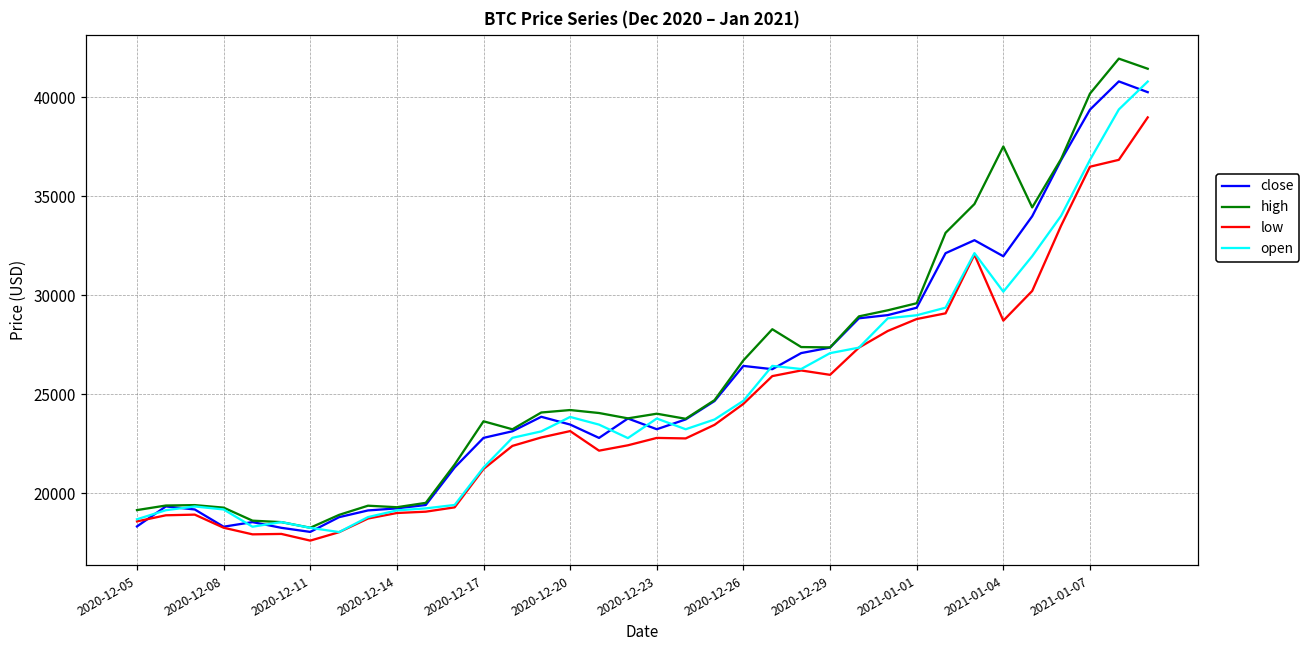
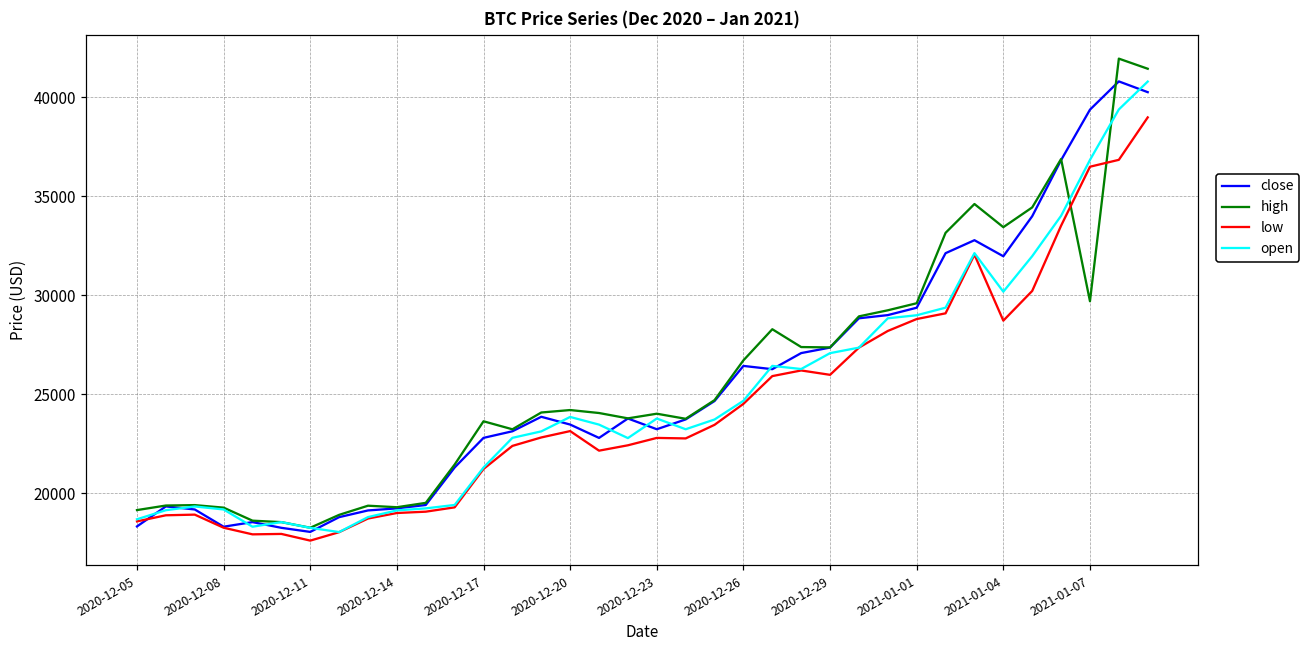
  {
    "close": {
      "2020-12-05": 18300,
      "2020-12-11": 18100,
      "2020-12-17": 22800,
      "2020-12-20": 23500,
      "2020-12-23": 23200,
      "2020-12-26": 26400,
      "2021-01-01": 29400,
      "2021-01-04": 32000,
      "2021-01-07": 39400
    },
    "high": {
      "2020-12-05": 19200,
      "2020-12-17": 23600,
      "2020-12-20": 24200,
      "2020-12-23": 24000,
      "2020-12-26": 26700,
      "2021-01-01": 29600,
-     "2021-01-04": 37500,
-     "2021-01-07": 40200
+     "2021-01-04": 33400,
+     "2021-01-07": 29700
    },
    "low": {
      "2020-12-11": 17600,
      "2020-12-20": 23100,
      "2020-12-23": 22800,
      "2020-12-26": 24500,
      "2020-12-29": 26000,
      "2021-01-01": 28800,
      "2021-01-04": 28700,
      "2021-01-07": 36500
    },
    "open": {
      "2020-12-20": 23900,
      "2020-12-23": 23800,
      "2020-12-26": 24700,
      "2020-12-29": 27100,
      "2021-01-01": 29000,
      "2021-01-04": 30200,
      "2021-01-07": 36800
    }
  }
